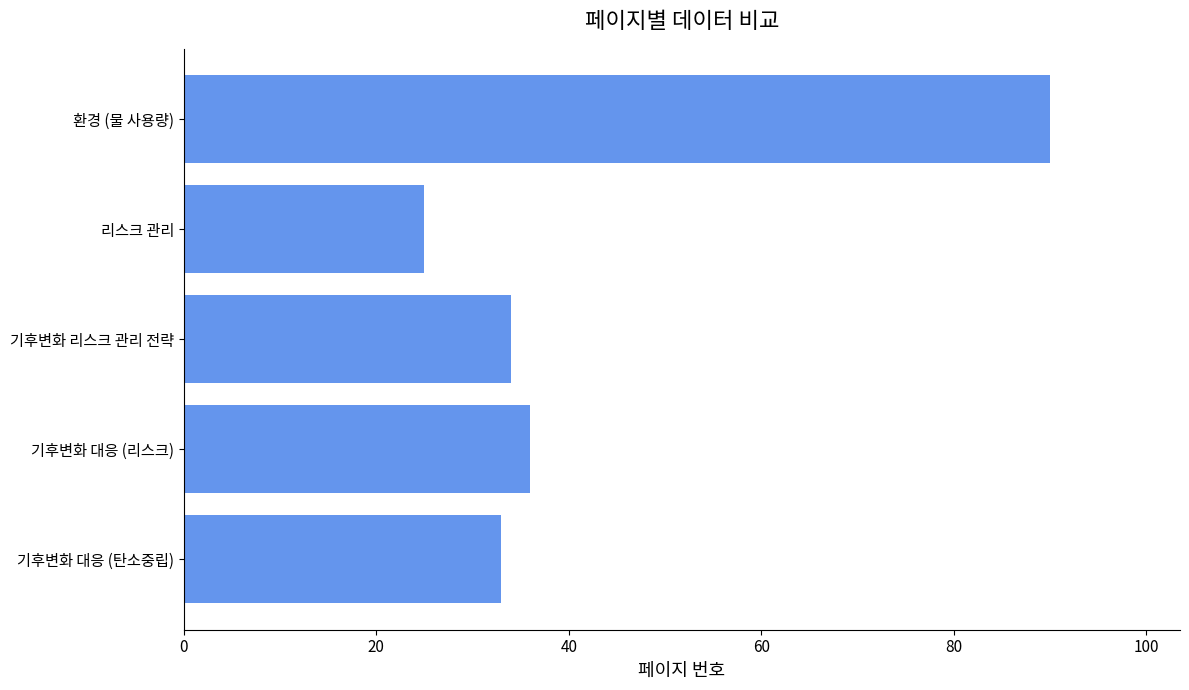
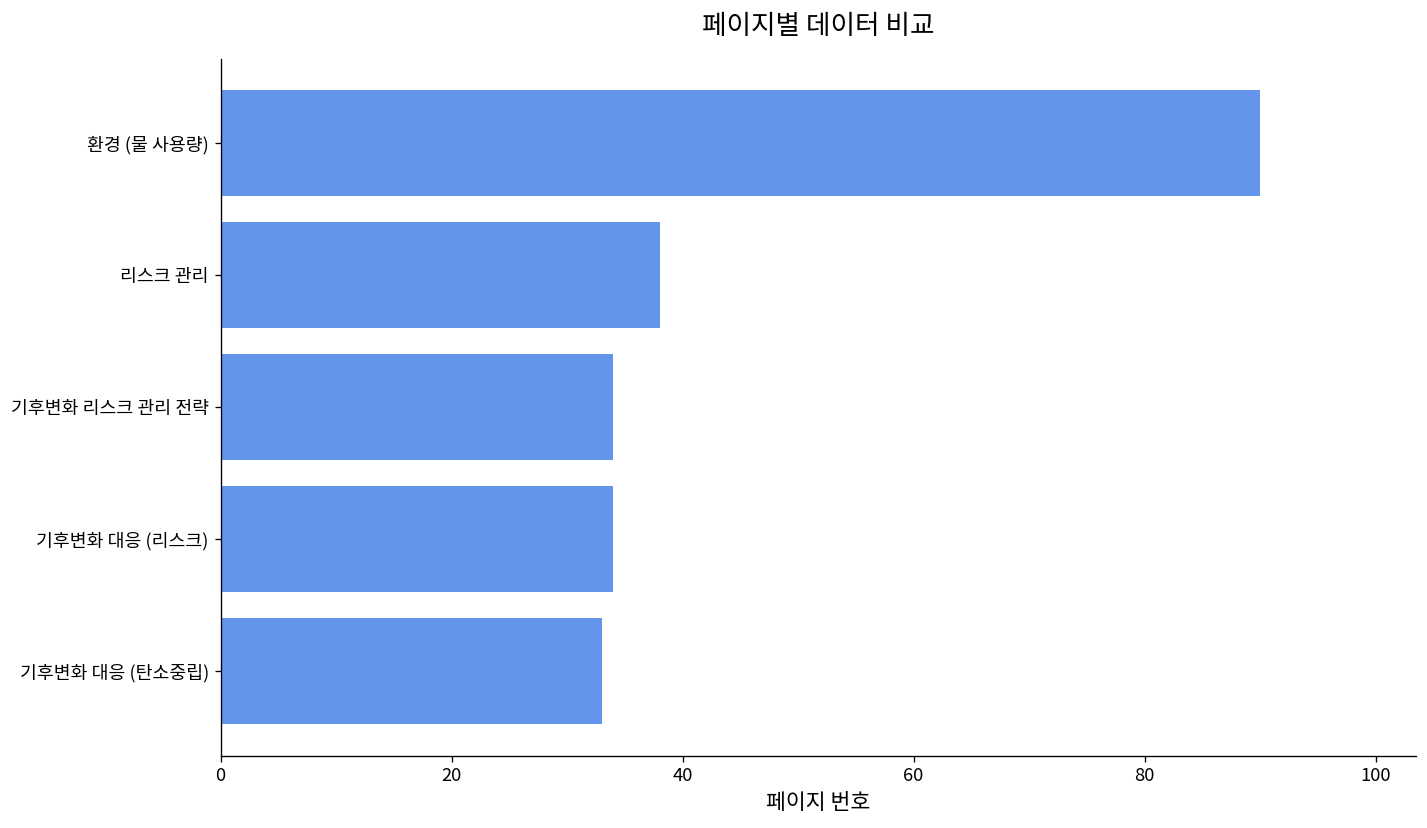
  {
    "환경 (물 사용량)": 90,
-   "리스크 관리": 25,
+   "리스크 관리": 38,
    "기후변화 리스크 관리 전략": 34,
-   "기후변화 대응 (리스크)": 36,
+   "기후변화 대응 (리스크)": 34,
    "기후변화 대응 (탄소중립)": 33
  }
